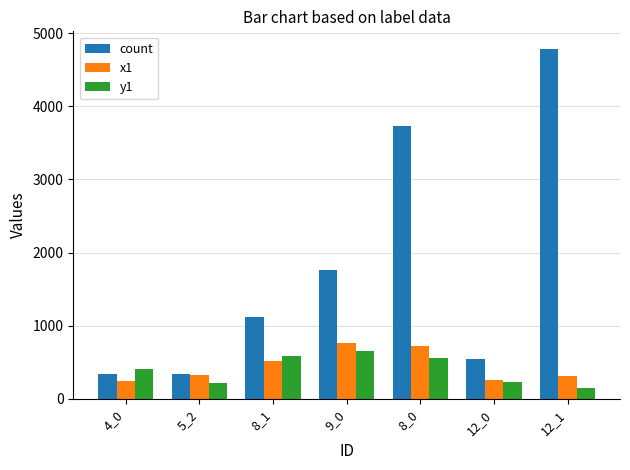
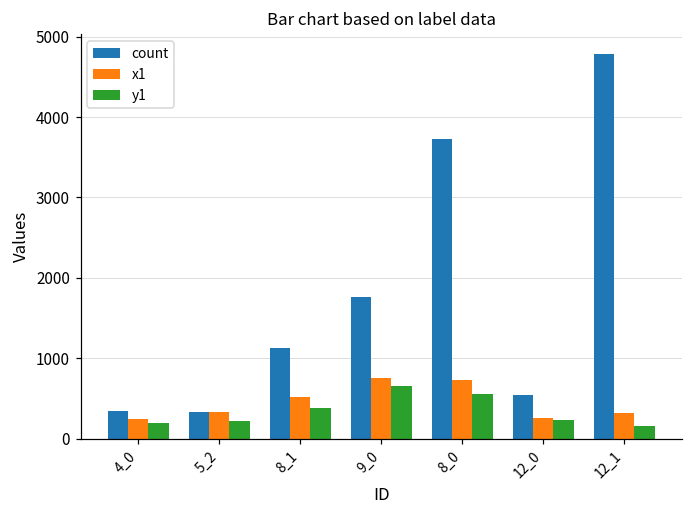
  {
    "count": {
      "4_0": 300,
      "5_2": 300,
      "8_1": 1100,
      "9_0": 1800,
      "8_0": 3700,
      "12_0": 500,
      "12_1": 4800
    },
    "x1": {
      "4_0": 200,
      "5_2": 300,
      "8_1": 500,
      "9_0": 800,
      "8_0": 700,
      "12_0": 300,
      "12_1": 300
    },
    "y1": {
-     "4_0": 400,
+     "4_0": 200,
      "5_2": 200,
-     "8_1": 600,
+     "8_1": 400,
      "9_0": 700,
      "8_0": 600,
      "12_0": 200,
      "12_1": 200
    }
  }
